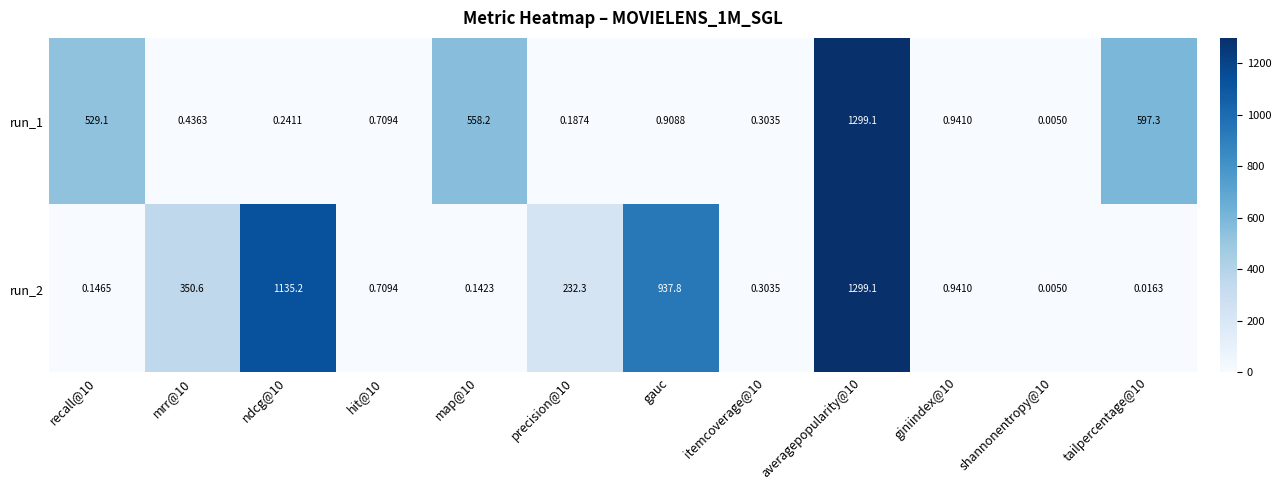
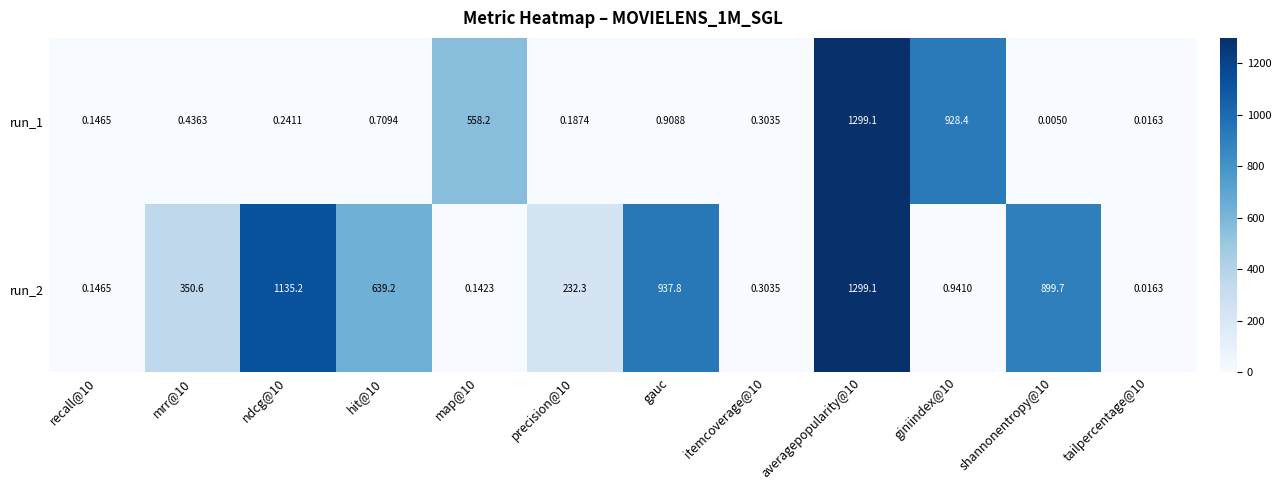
  {
    "run_1": {
-     "recall@10": 529.1,
+     "recall@10": 0.1465,
      "mrr@10": 0.4363,
      "ndcg@10": 0.2411,
      "hit@10": 0.7094,
      "map@10": 558.2,
      "precision@10": 0.1874,
      "gauc": 0.9088,
      "itemcoverage@10": 0.3035,
      "averagepopularity@10": 1299.1,
-     "giniindex@10": 0.9410,
+     "giniindex@10": 928.4,
      "shannonentropy@10": 0.0050,
-     "tailpercentage@10": 597.3
+     "tailpercentage@10": 0.0163
    },
    "run_2": {
      "recall@10": 0.1465,
      "mrr@10": 350.6,
      "ndcg@10": 1135.2,
-     "hit@10": 0.7094,
+     "hit@10": 639.2,
      "map@10": 0.1423,
      "precision@10": 232.3,
      "gauc": 937.8,
      "itemcoverage@10": 0.3035,
      "averagepopularity@10": 1299.1,
      "giniindex@10": 0.9410,
-     "shannonentropy@10": 0.0050,
+     "shannonentropy@10": 899.7,
      "tailpercentage@10": 0.0163
    }
  }
